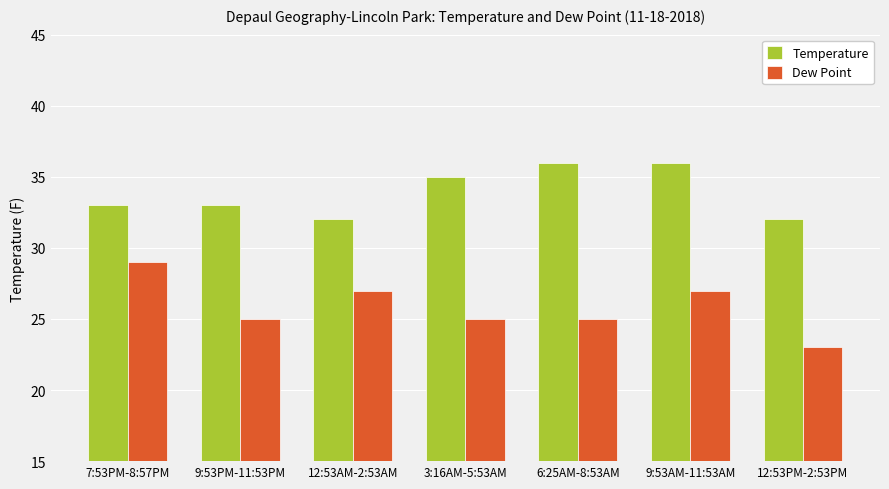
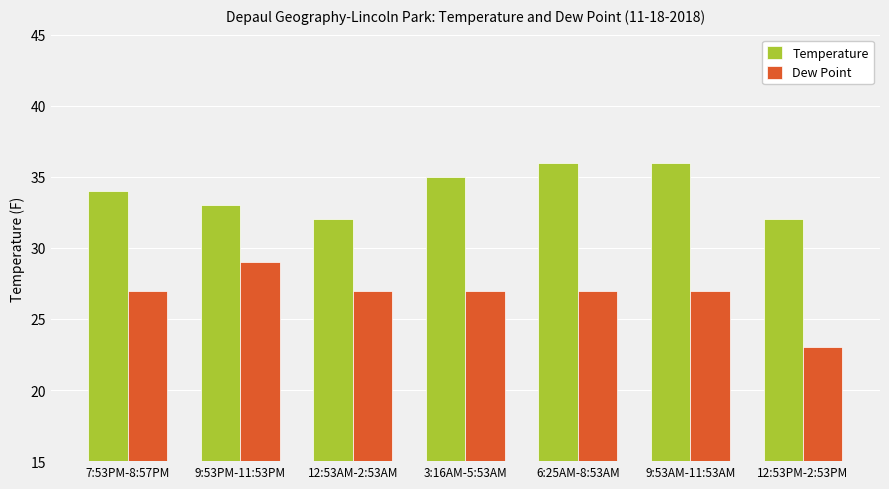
  {
    "Temperature": {
-     "7:53PM-8:57PM": 33,
+     "7:53PM-8:57PM": 34,
      "9:53PM-11:53PM": 33,
      "12:53AM-2:53AM": 32,
      "3:16AM-5:53AM": 35,
      "6:25AM-8:53AM": 36,
      "9:53AM-11:53AM": 36,
      "12:53PM-2:53PM": 32
    },
    "Dew Point": {
-     "7:53PM-8:57PM": 29,
-     "9:53PM-11:53PM": 25,
+     "7:53PM-8:57PM": 27,
+     "9:53PM-11:53PM": 29,
      "12:53AM-2:53AM": 27,
-     "3:16AM-5:53AM": 25,
-     "6:25AM-8:53AM": 25,
+     "3:16AM-5:53AM": 27,
+     "6:25AM-8:53AM": 27,
      "9:53AM-11:53AM": 27,
      "12:53PM-2:53PM": 23
    }
  }
